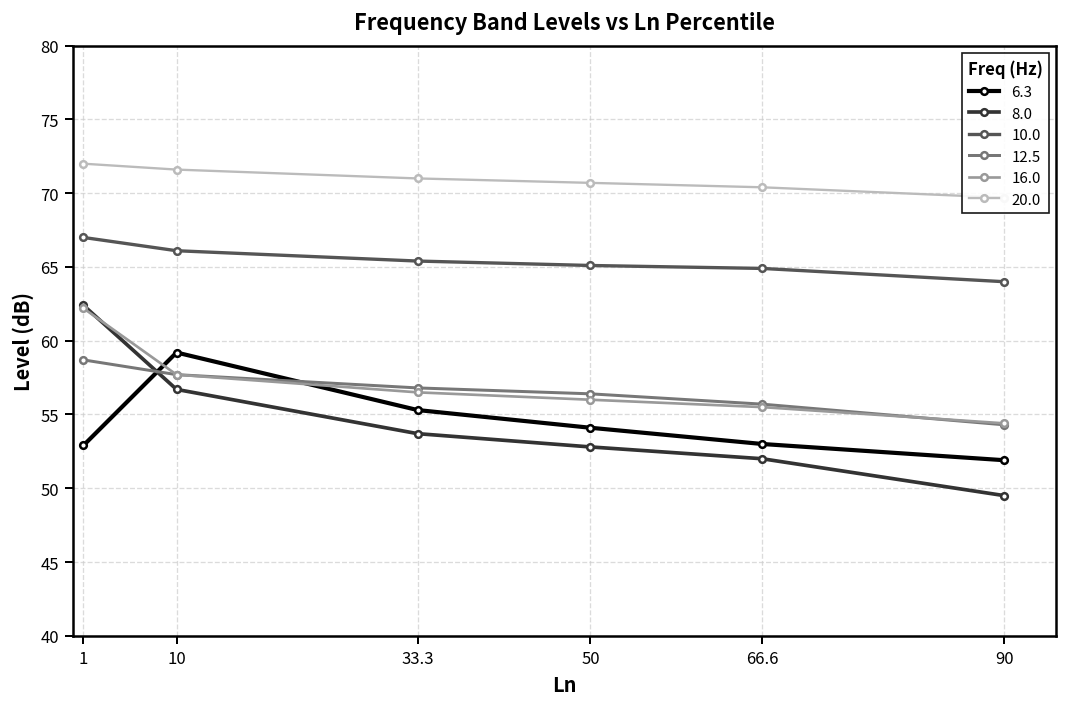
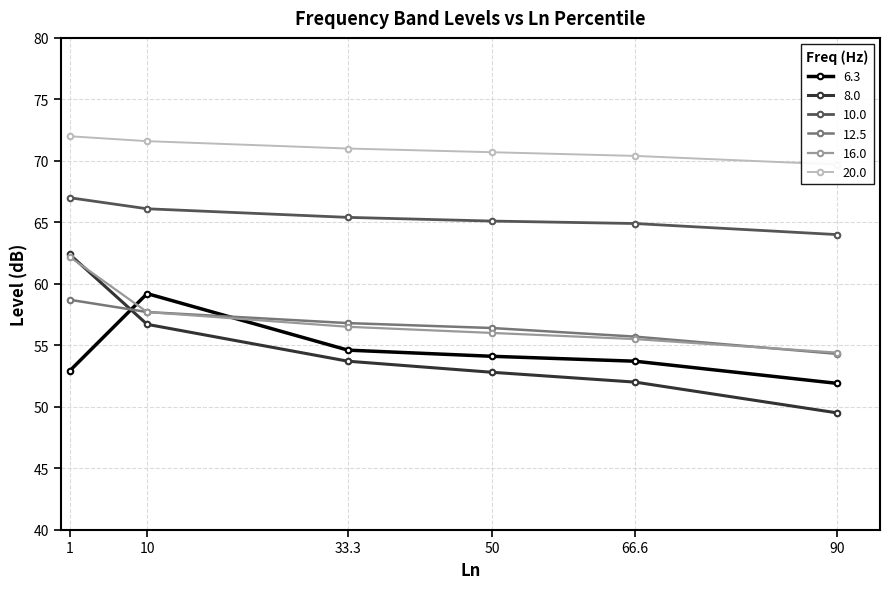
  {
    "6.3": {
      "1": 52.9,
      "10": 59.2,
-     "33.3": 55.3,
+     "33.3": 54.6,
      "50": 54.1,
-     "66.6": 53.0,
+     "66.6": 53.7,
      "90": 51.9
    }
  }
